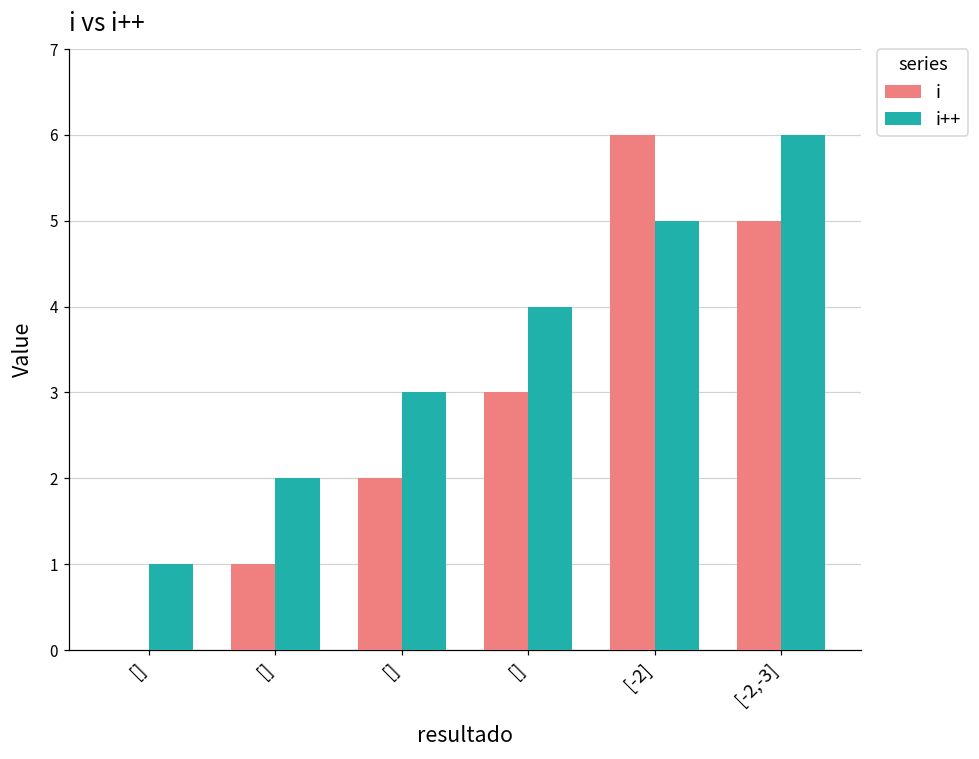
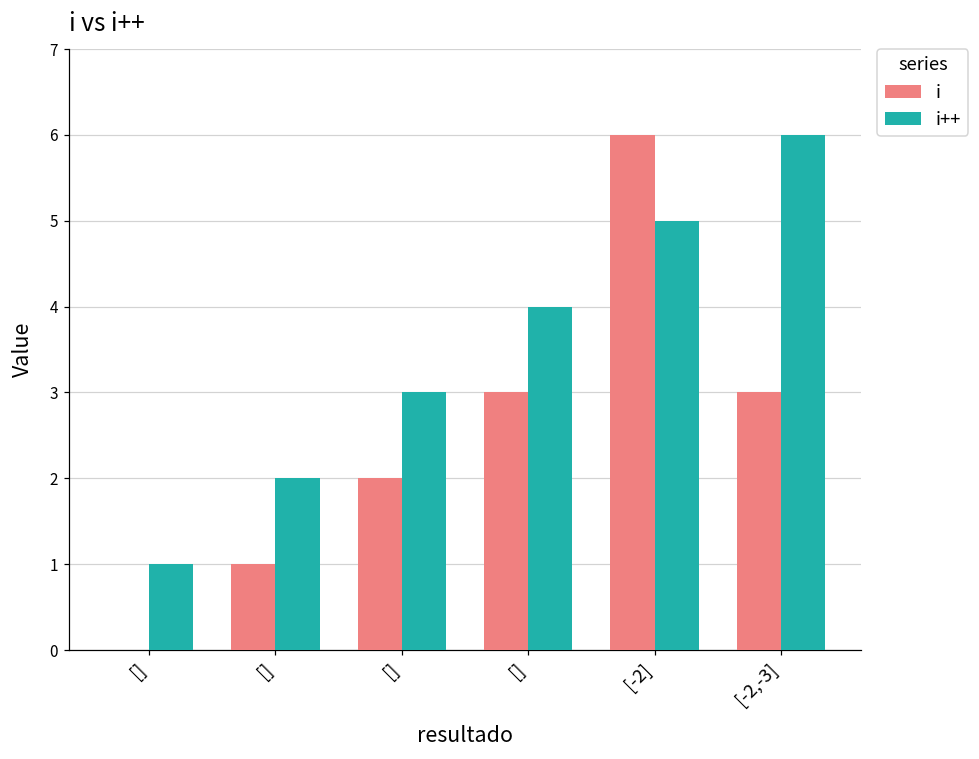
  {
    "i": {
      "[-2]": 6,
-     "[-2,-3]": 5
+     "[-2,-3]": 3
    },
    "i++": {
      "[-2]": 5,
      "[-2,-3]": 6
    }
  }
